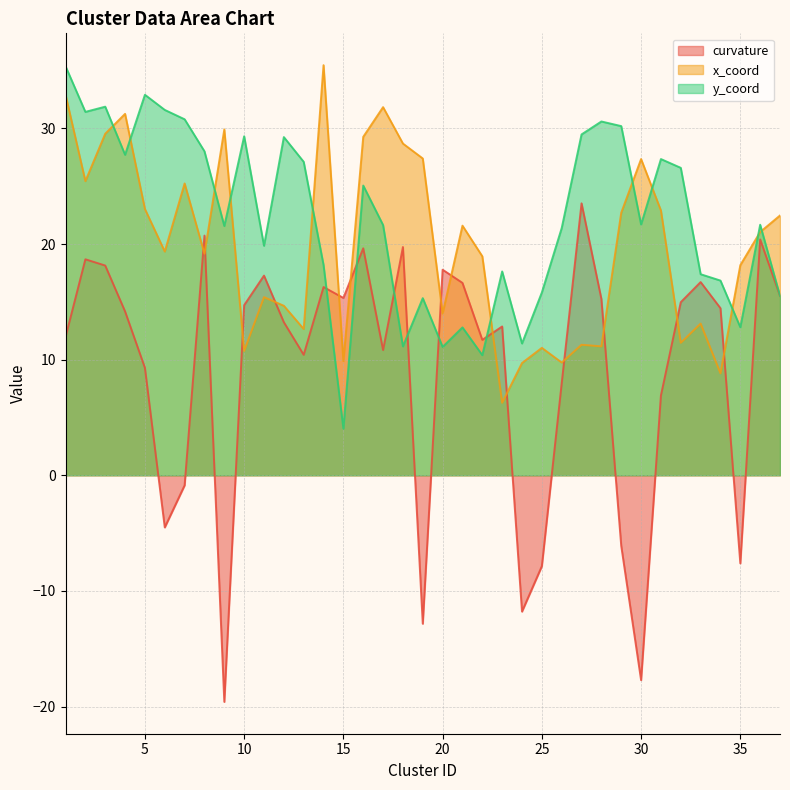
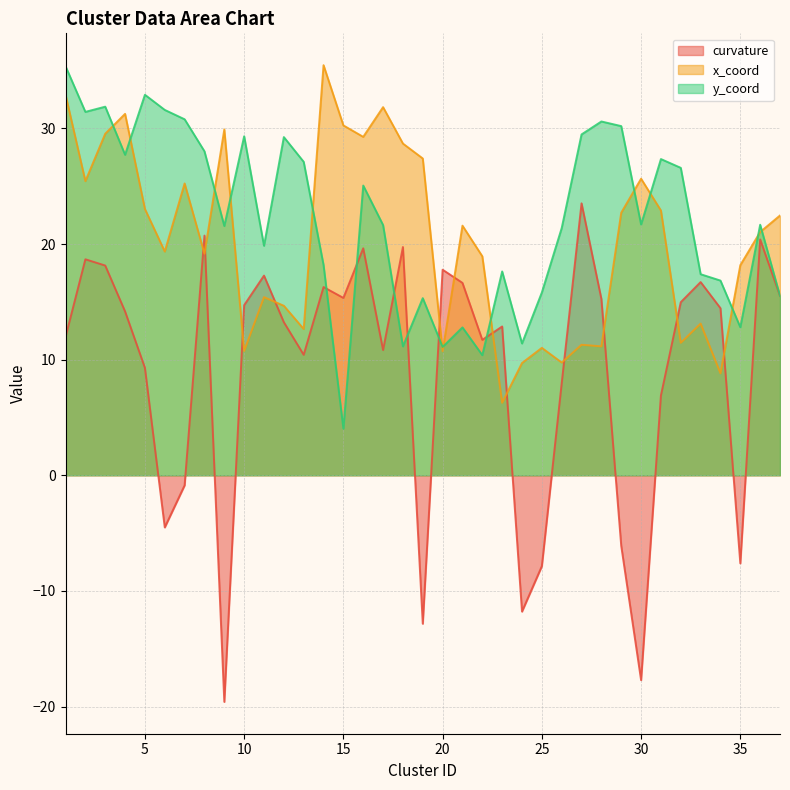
  {
    "x_coord": {
      "5": 23.0,
      "10": 10.8,
-     "15": 9.9,
-     "20": 14.0,
+     "15": 30.3,
+     "20": 10.7,
      "25": 11.0,
-     "30": 27.4,
+     "30": 25.7,
      "35": 18.2
    },
    "y_coord": {
      "5": 32.9,
      "10": 29.3,
      "15": 4.0,
      "20": 11.1,
      "25": 15.8,
      "30": 21.7,
      "35": 12.8
    }
  }
